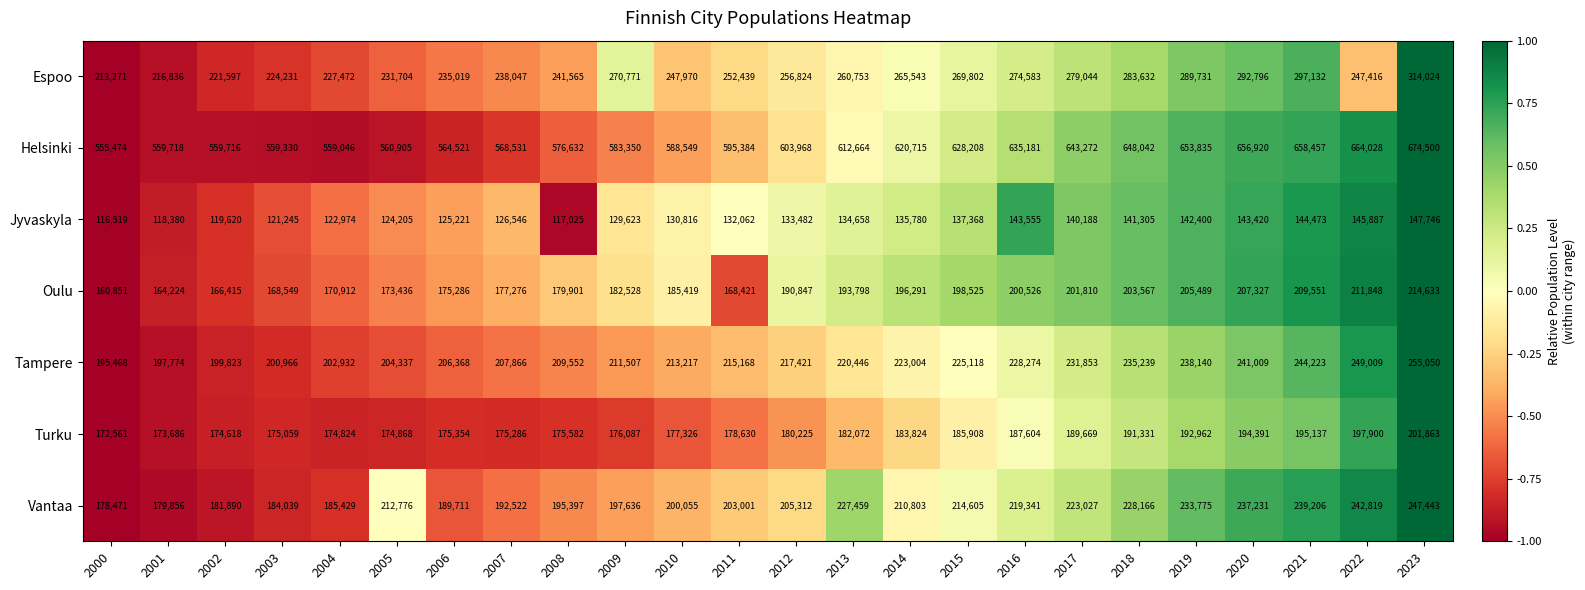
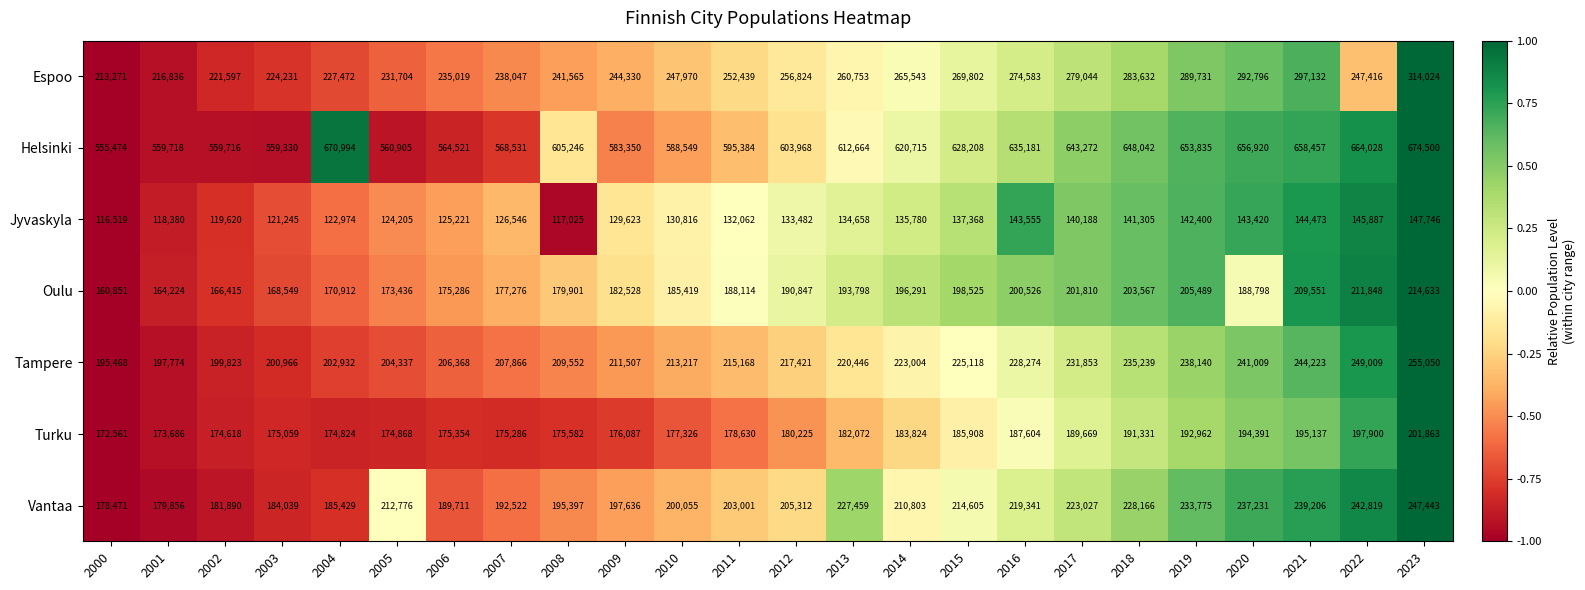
  {
    "Espoo": {
      "2000": "213,271",
      "2001": "216,836",
      "2002": "221,597",
      "2003": "224,231",
      "2004": "227,472",
      "2005": "231,704",
      "2006": "235,019",
      "2007": "238,047",
      "2008": "241,565",
-     "2009": "270,771",
+     "2009": "244,330",
      "2010": "247,970",
      "2011": "252,439",
      "2012": "256,824",
      "2013": "260,753",
      "2014": "265,543",
      "2015": "269,802",
      "2016": "274,583",
      "2017": "279,044",
      "2018": "283,632",
      "2019": "289,731",
      "2020": "292,796",
      "2021": "297,132",
      "2022": "247,416",
      "2023": "314,024"
    },
    "Helsinki": {
      "2000": "555,474",
      "2001": "559,718",
      "2002": "559,716",
      "2003": "559,330",
-     "2004": "559,046",
+     "2004": "670,994",
      "2005": "560,905",
      "2006": "564,521",
      "2007": "568,531",
-     "2008": "576,632",
+     "2008": "605,246",
      "2009": "583,350",
      "2010": "588,549",
      "2011": "595,384",
      "2012": "603,968",
      "2013": "612,664",
      "2014": "620,715",
      "2015": "628,208",
      "2016": "635,181",
      "2017": "643,272",
      "2018": "648,042",
      "2019": "653,835",
      "2020": "656,920",
      "2021": "658,457",
      "2022": "664,028",
      "2023": "674,500"
    },
    "Jyvaskyla": {
      "2000": "116,519",
      "2001": "118,380",
      "2002": "119,620",
      "2003": "121,245",
      "2004": "122,974",
      "2005": "124,205",
      "2006": "125,221",
      "2007": "126,546",
      "2008": "117,025",
      "2009": "129,623",
      "2010": "130,816",
      "2011": "132,062",
      "2012": "133,482",
      "2013": "134,658",
      "2014": "135,780",
      "2015": "137,368",
      "2016": "143,555",
      "2017": "140,188",
      "2018": "141,305",
      "2019": "142,400",
      "2020": "143,420",
      "2021": "144,473",
      "2022": "145,887",
      "2023": "147,746"
    },
    "Oulu": {
      "2000": "160,851",
      "2001": "164,224",
      "2002": "166,415",
      "2003": "168,549",
      "2004": "170,912",
      "2005": "173,436",
      "2006": "175,286",
      "2007": "177,276",
      "2008": "179,901",
      "2009": "182,528",
      "2010": "185,419",
-     "2011": "168,421",
+     "2011": "188,114",
      "2012": "190,847",
      "2013": "193,798",
      "2014": "196,291",
      "2015": "198,525",
      "2016": "200,526",
      "2017": "201,810",
      "2018": "203,567",
      "2019": "205,489",
-     "2020": "207,327",
+     "2020": "188,798",
      "2021": "209,551",
      "2022": "211,848",
      "2023": "214,633"
    },
    "Tampere": {
      "2000": "195,468",
      "2001": "197,774",
      "2002": "199,823",
      "2003": "200,966",
      "2004": "202,932",
      "2005": "204,337",
      "2006": "206,368",
      "2007": "207,866",
      "2008": "209,552",
      "2009": "211,507",
      "2010": "213,217",
      "2011": "215,168",
      "2012": "217,421",
      "2013": "220,446",
      "2014": "223,004",
      "2015": "225,118",
      "2016": "228,274",
      "2017": "231,853",
      "2018": "235,239",
      "2019": "238,140",
      "2020": "241,009",
      "2021": "244,223",
      "2022": "249,009",
      "2023": "255,050"
    },
    "Turku": {
      "2000": "172,561",
      "2001": "173,686",
      "2002": "174,618",
      "2003": "175,059",
      "2004": "174,824",
      "2005": "174,868",
      "2006": "175,354",
      "2007": "175,286",
      "2008": "175,582",
      "2009": "176,087",
      "2010": "177,326",
      "2011": "178,630",
      "2012": "180,225",
      "2013": "182,072",
      "2014": "183,824",
      "2015": "185,908",
      "2016": "187,604",
      "2017": "189,669",
      "2018": "191,331",
      "2019": "192,962",
      "2020": "194,391",
      "2021": "195,137",
      "2022": "197,900",
      "2023": "201,863"
    },
    "Vantaa": {
      "2000": "178,471",
      "2001": "179,856",
      "2002": "181,890",
      "2003": "184,039",
      "2004": "185,429",
      "2005": "212,776",
      "2006": "189,711",
      "2007": "192,522",
      "2008": "195,397",
      "2009": "197,636",
      "2010": "200,055",
      "2011": "203,001",
      "2012": "205,312",
      "2013": "227,459",
      "2014": "210,803",
      "2015": "214,605",
      "2016": "219,341",
      "2017": "223,027",
      "2018": "228,166",
      "2019": "233,775",
      "2020": "237,231",
      "2021": "239,206",
      "2022": "242,819",
      "2023": "247,443"
    }
  }
